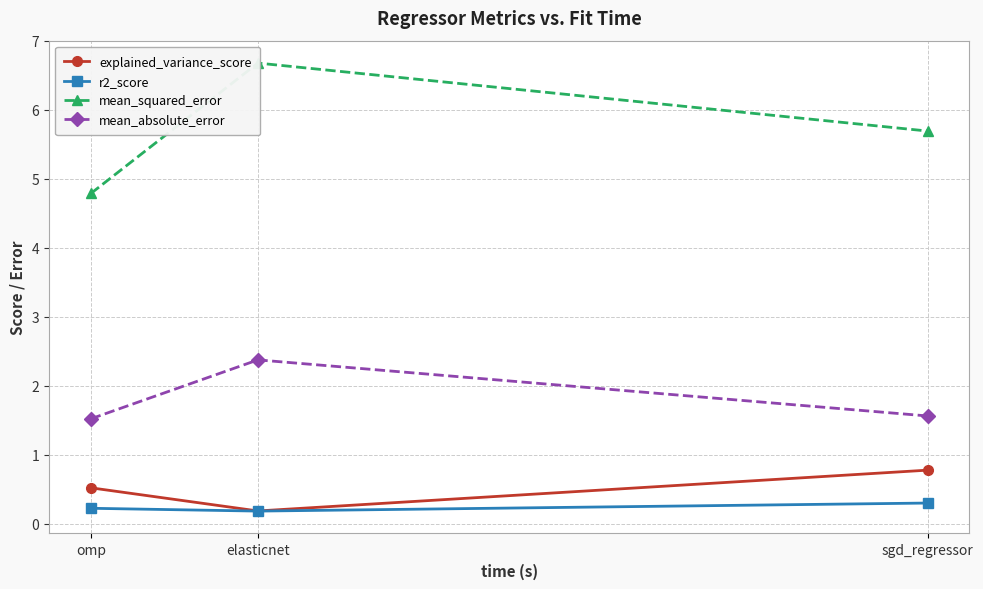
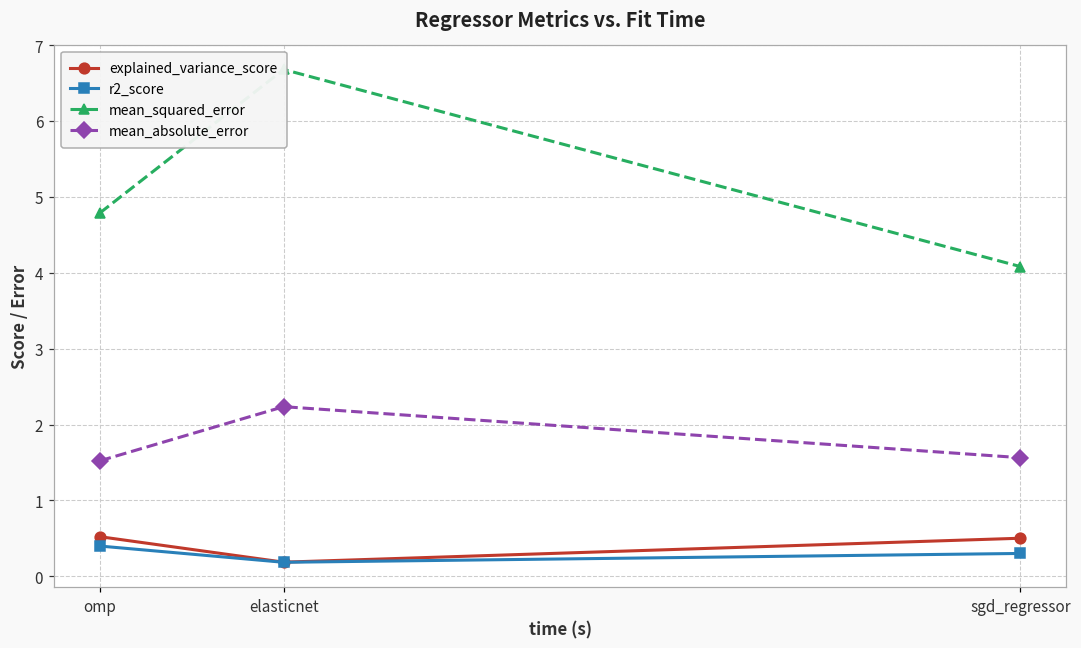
  {
    "explained_variance_score": {
      "omp": 0.5,
-     "sgd_regressor": 0.8
+     "sgd_regressor": 0.5
    },
    "r2_score": {
-     "omp": 0.2,
+     "omp": 0.4,
      "sgd_regressor": 0.3
    },
    "mean_squared_error": {
      "omp": 4.8,
-     "sgd_regressor": 5.7
+     "sgd_regressor": 4.1
    },
    "mean_absolute_error": {
      "omp": 1.5,
-     "elasticnet": 2.4,
+     "elasticnet": 2.2,
      "sgd_regressor": 1.6
    }
  }
